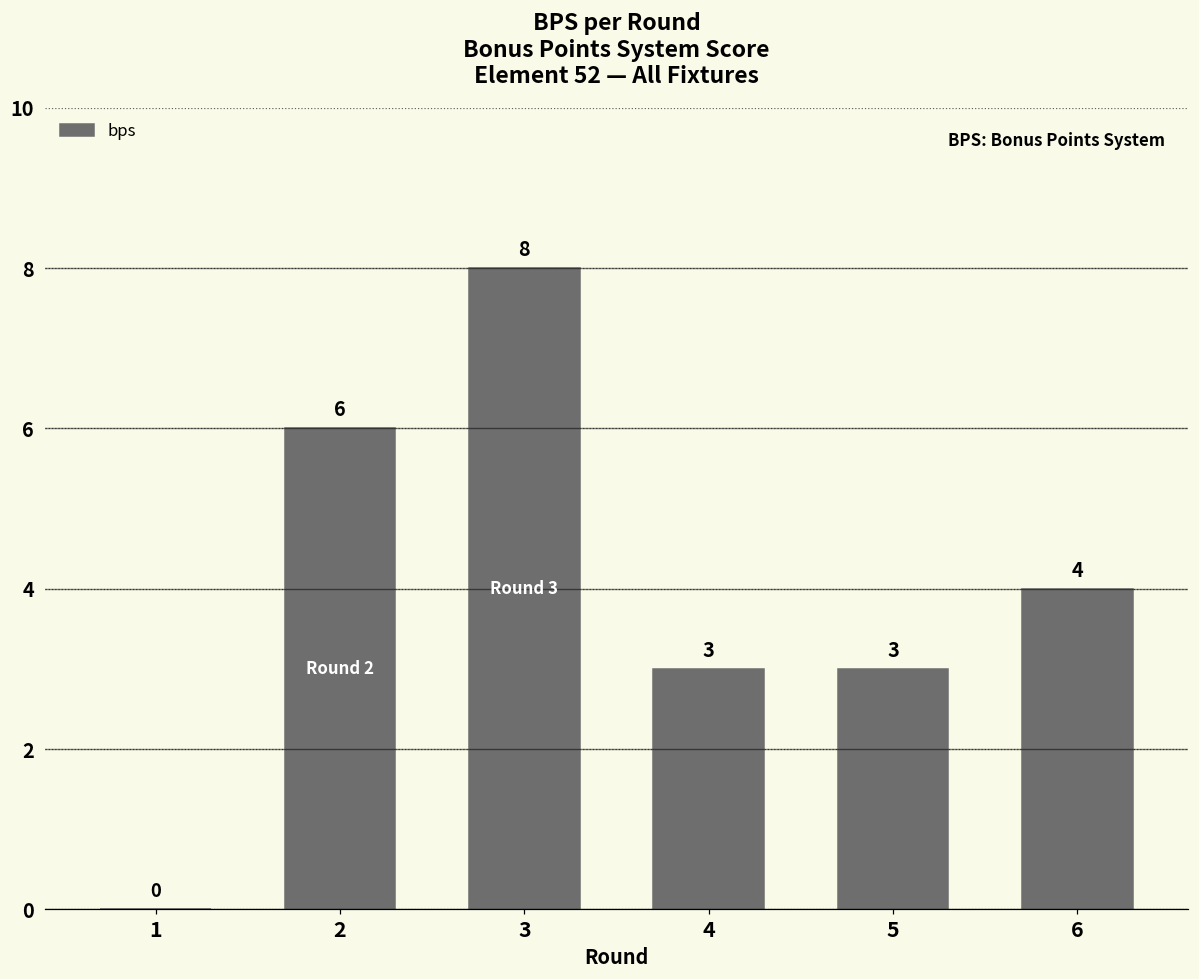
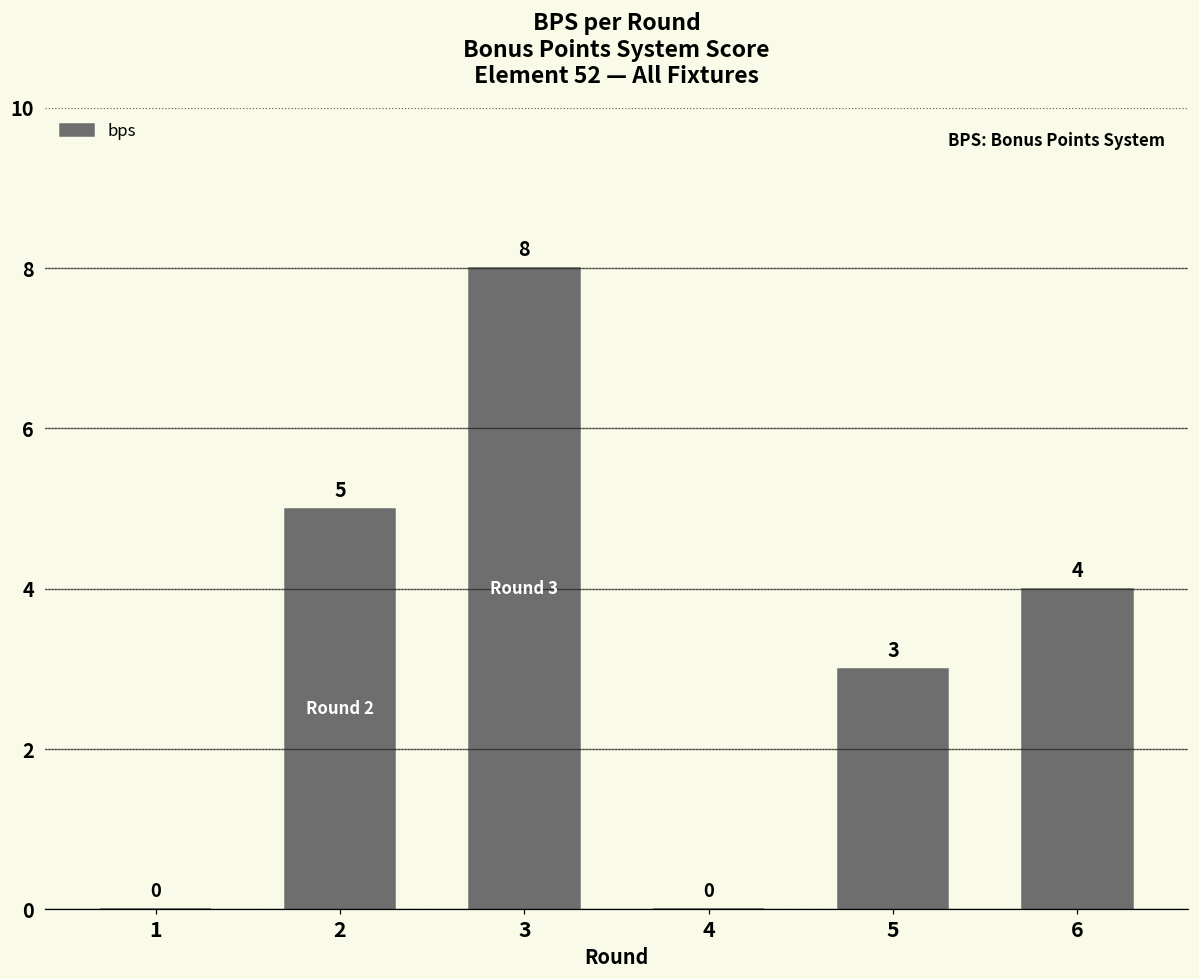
  {
    "1": 0,
-   "2": 6,
+   "2": 5,
    "3": 8,
-   "4": 3,
+   "4": 0,
    "5": 3,
    "6": 4
  }
